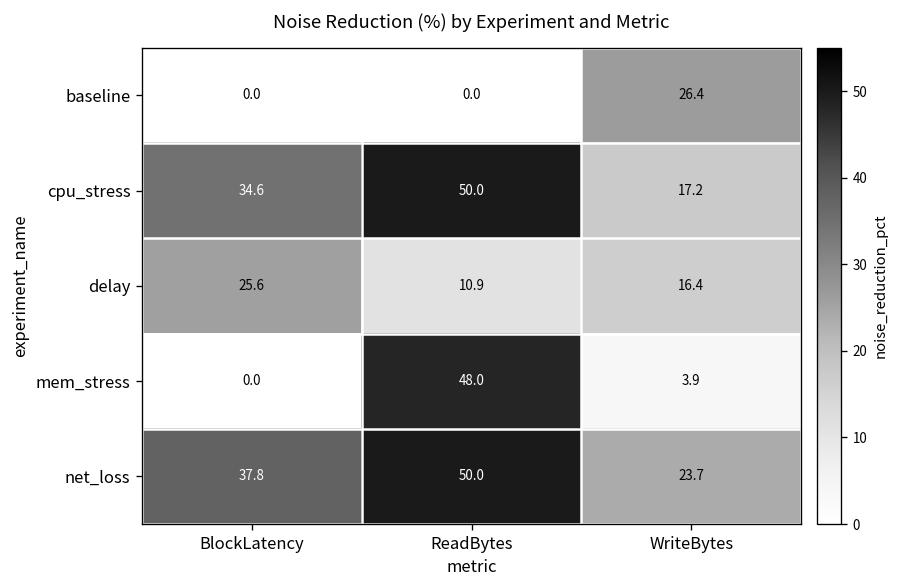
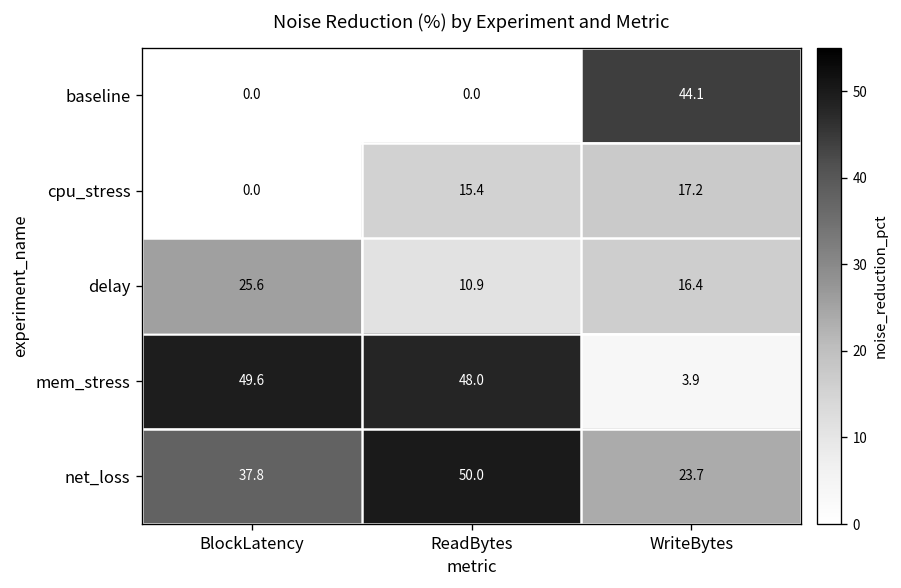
  {
    "baseline": {
      "BlockLatency": 0.0,
      "ReadBytes": 0.0,
-     "WriteBytes": 26.4
+     "WriteBytes": 44.1
    },
    "cpu_stress": {
-     "BlockLatency": 34.6,
-     "ReadBytes": 50.0,
+     "BlockLatency": 0.0,
+     "ReadBytes": 15.4,
      "WriteBytes": 17.2
    },
    "delay": {
      "BlockLatency": 25.6,
      "ReadBytes": 10.9,
      "WriteBytes": 16.4
    },
    "mem_stress": {
-     "BlockLatency": 0.0,
+     "BlockLatency": 49.6,
      "ReadBytes": 48.0,
      "WriteBytes": 3.9
    },
    "net_loss": {
      "BlockLatency": 37.8,
      "ReadBytes": 50.0,
      "WriteBytes": 23.7
    }
  }
